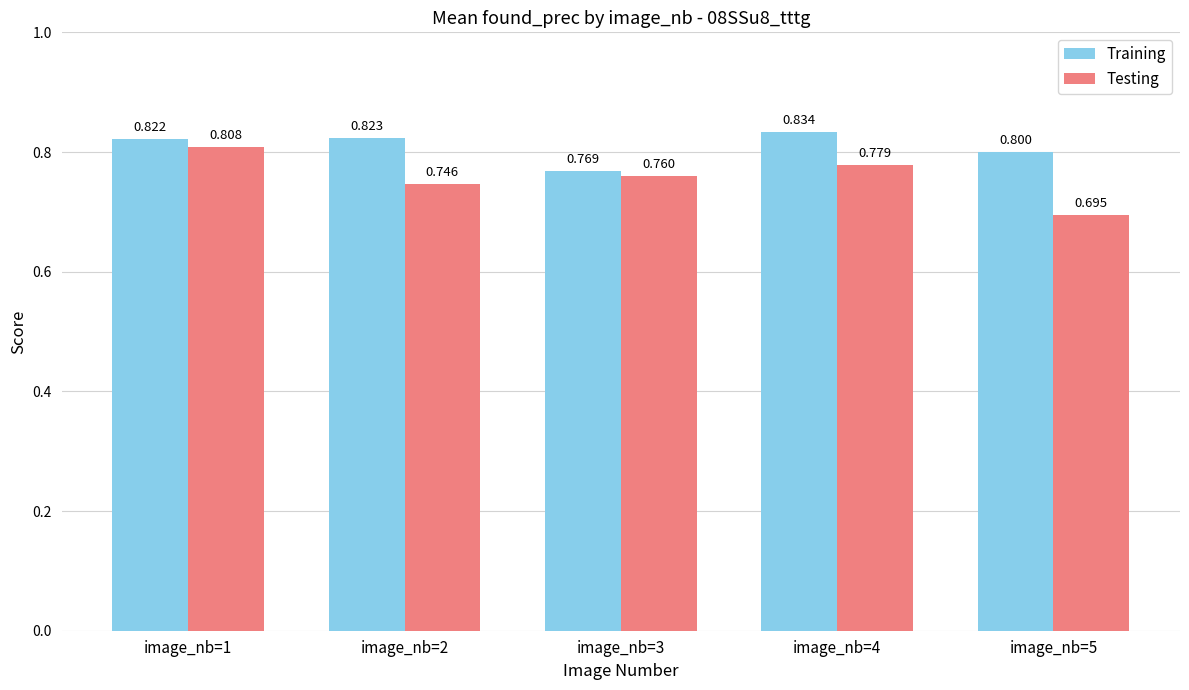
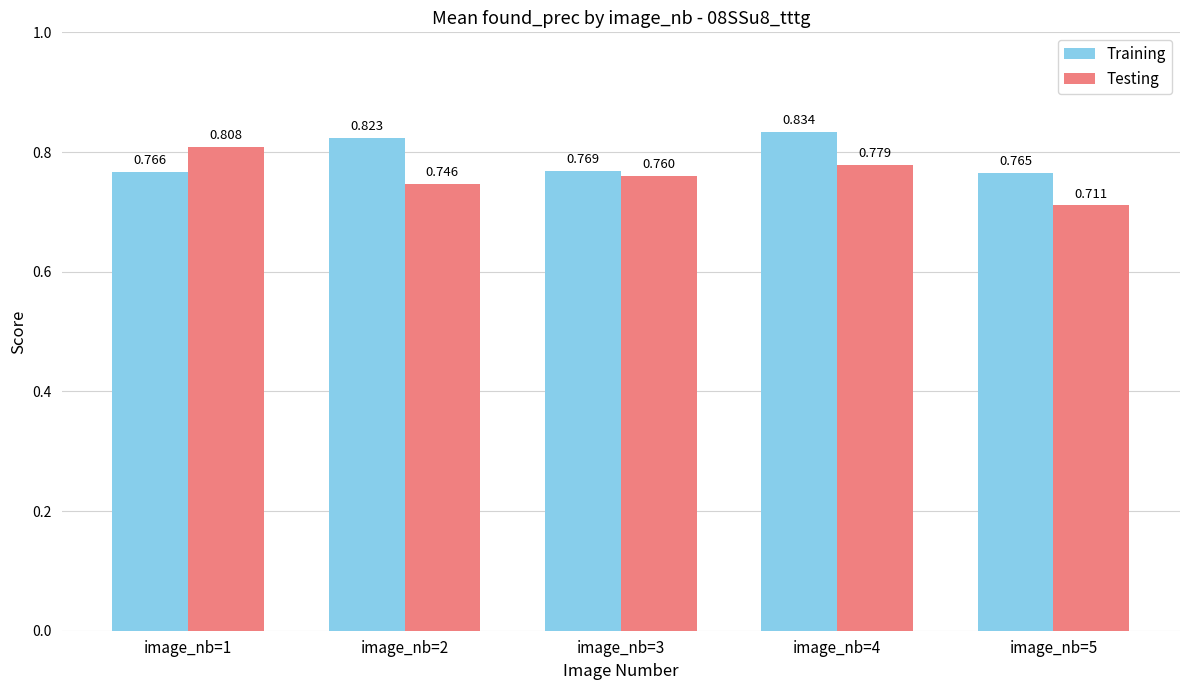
  {
    "Training": {
-     "image_nb=1": 0.822,
+     "image_nb=1": 0.766,
      "image_nb=2": 0.823,
      "image_nb=3": 0.769,
      "image_nb=4": 0.834,
-     "image_nb=5": 0.800
+     "image_nb=5": 0.765
    },
    "Testing": {
      "image_nb=1": 0.808,
      "image_nb=2": 0.746,
      "image_nb=3": 0.760,
      "image_nb=4": 0.779,
-     "image_nb=5": 0.695
+     "image_nb=5": 0.711
    }
  }
